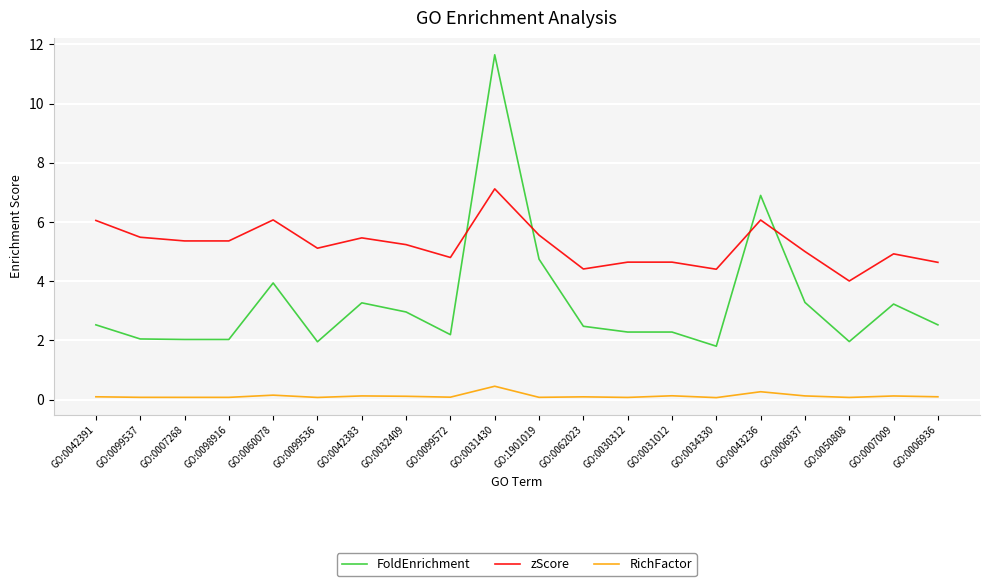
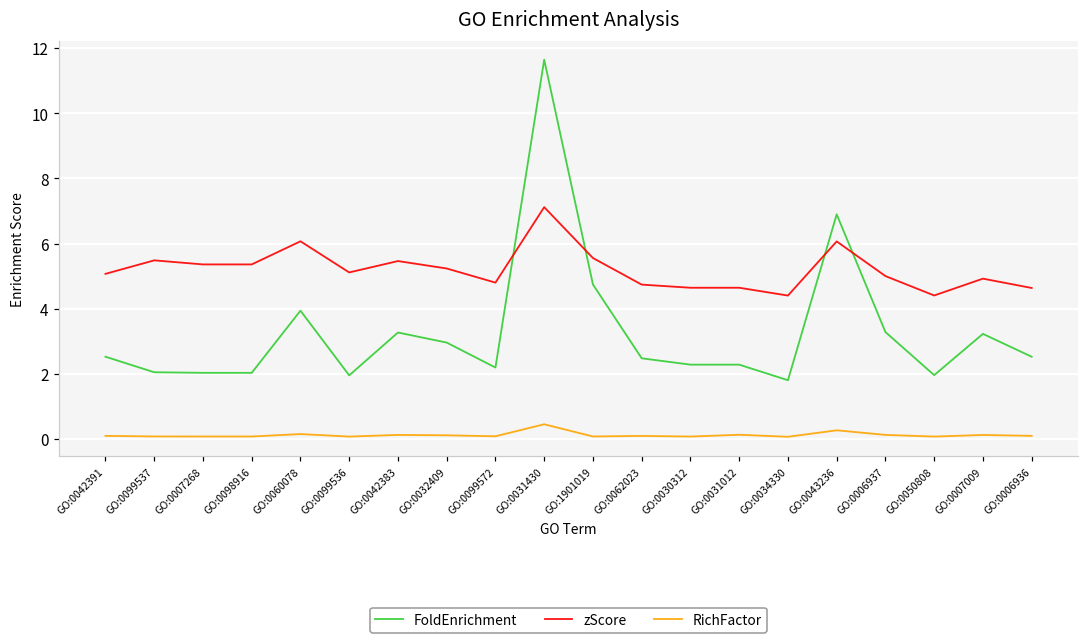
  {
    "FoldEnrichment": {
      "GO:0042391": 2.5,
      "GO:0099537": 2.1,
      "GO:0007268": 2.0,
      "GO:0098916": 2.0,
      "GO:0060078": 3.9,
      "GO:0099536": 2.0,
      "GO:0042383": 3.3,
      "GO:0032409": 3.0,
      "GO:0099572": 2.2,
      "GO:0031430": 11.6,
      "GO:1901019": 4.7,
      "GO:0062023": 2.5,
      "GO:0030312": 2.3,
      "GO:0031012": 2.3,
      "GO:0034330": 1.8,
      "GO:0043236": 6.9,
      "GO:0006937": 3.3,
      "GO:0050808": 2.0,
      "GO:0007009": 3.2,
      "GO:0006936": 2.5
    },
    "zScore": {
-     "GO:0042391": 6.1,
+     "GO:0042391": 5.1,
      "GO:0099537": 5.5,
      "GO:0007268": 5.4,
      "GO:0098916": 5.4,
      "GO:0060078": 6.1,
      "GO:0099536": 5.1,
      "GO:0042383": 5.5,
      "GO:0032409": 5.2,
      "GO:0099572": 4.8,
      "GO:0031430": 7.1,
      "GO:1901019": 5.6,
-     "GO:0062023": 4.4,
+     "GO:0062023": 4.7,
      "GO:0030312": 4.6,
      "GO:0031012": 4.6,
      "GO:0034330": 4.4,
      "GO:0043236": 6.1,
      "GO:0006937": 5.0,
-     "GO:0050808": 4.0,
+     "GO:0050808": 4.4,
      "GO:0007009": 4.9,
      "GO:0006936": 4.6
    },
    "RichFactor": {
      "GO:0042391": 0.1,
      "GO:0099537": 0.1,
      "GO:0007268": 0.1,
      "GO:0098916": 0.1,
      "GO:0060078": 0.2,
      "GO:0099536": 0.1,
      "GO:0042383": 0.1,
      "GO:0032409": 0.1,
      "GO:0099572": 0.1,
      "GO:0031430": 0.5,
      "GO:1901019": 0.1,
      "GO:0062023": 0.1,
      "GO:0030312": 0.1,
      "GO:0031012": 0.1,
      "GO:0034330": 0.1,
      "GO:0043236": 0.3,
      "GO:0006937": 0.1,
      "GO:0050808": 0.1,
      "GO:0007009": 0.1,
      "GO:0006936": 0.1
    }
  }
